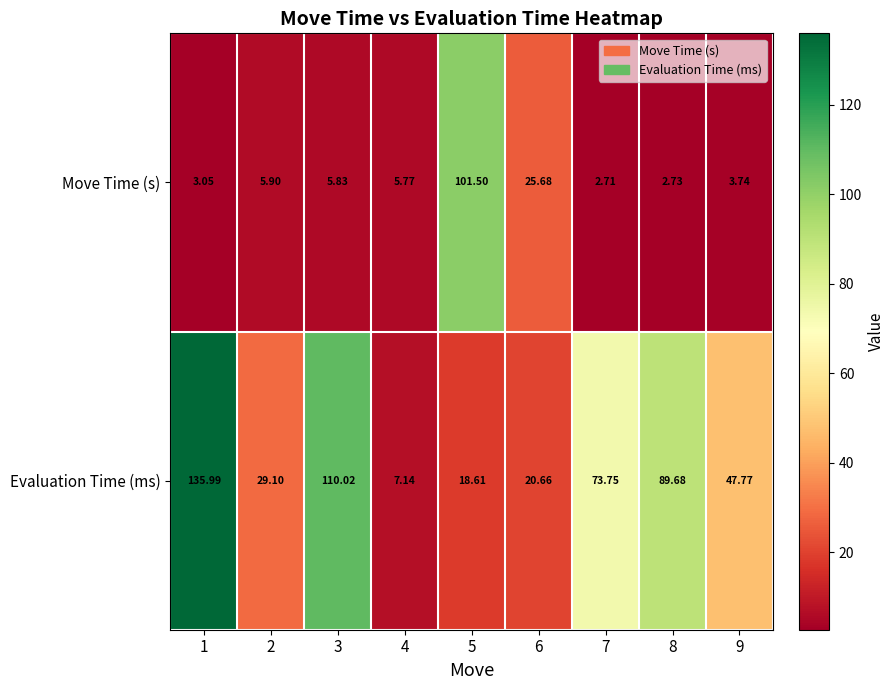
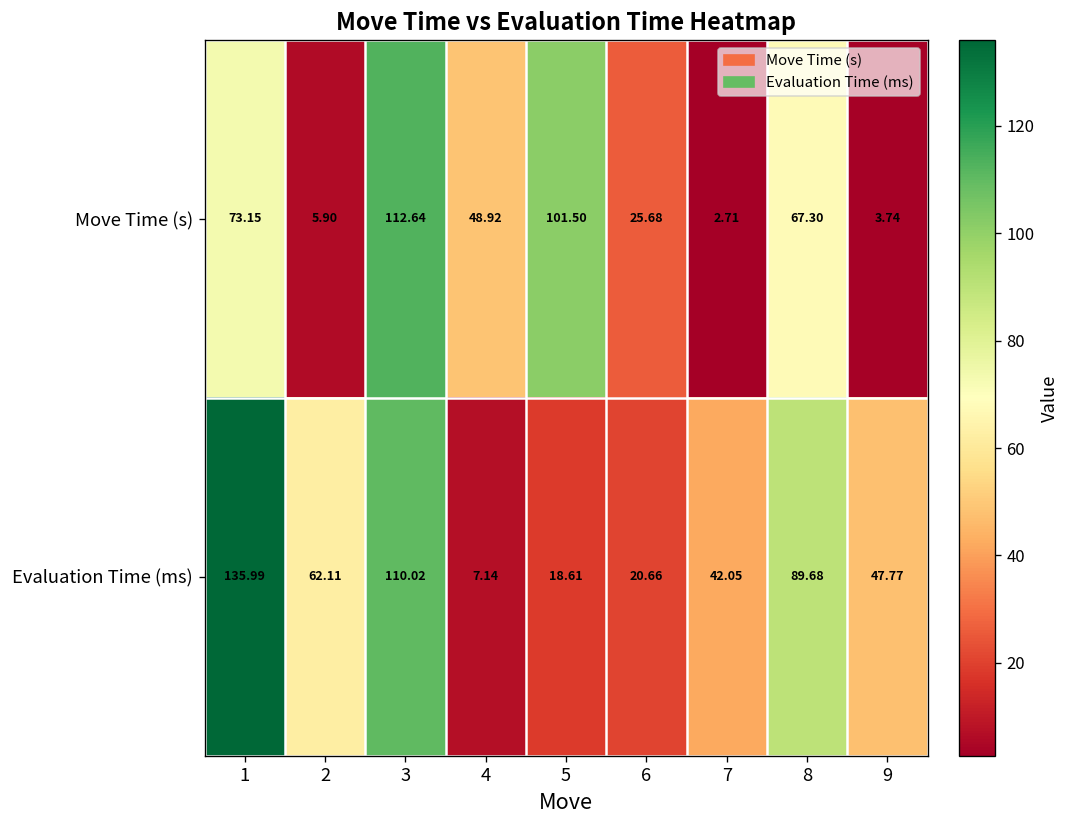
  {
    "Move Time (s)": {
-     "1": 3.05,
+     "1": 73.15,
      "2": 5.90,
-     "3": 5.83,
-     "4": 5.77,
+     "3": 112.64,
+     "4": 48.92,
      "5": 101.50,
      "6": 25.68,
      "7": 2.71,
-     "8": 2.73,
+     "8": 67.30,
      "9": 3.74
    },
    "Evaluation Time (ms)": {
      "1": 135.99,
-     "2": 29.10,
+     "2": 62.11,
      "3": 110.02,
      "4": 7.14,
      "5": 18.61,
      "6": 20.66,
-     "7": 73.75,
+     "7": 42.05,
      "8": 89.68,
      "9": 47.77
    }
  }
